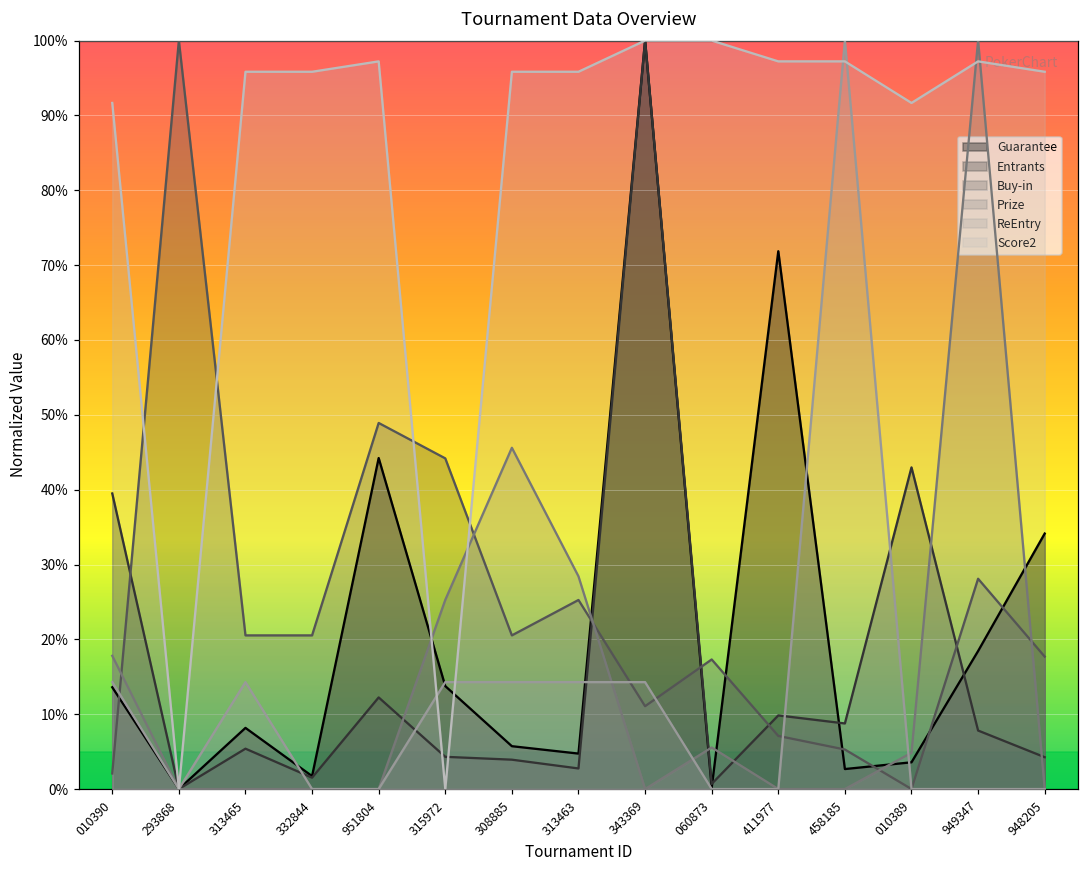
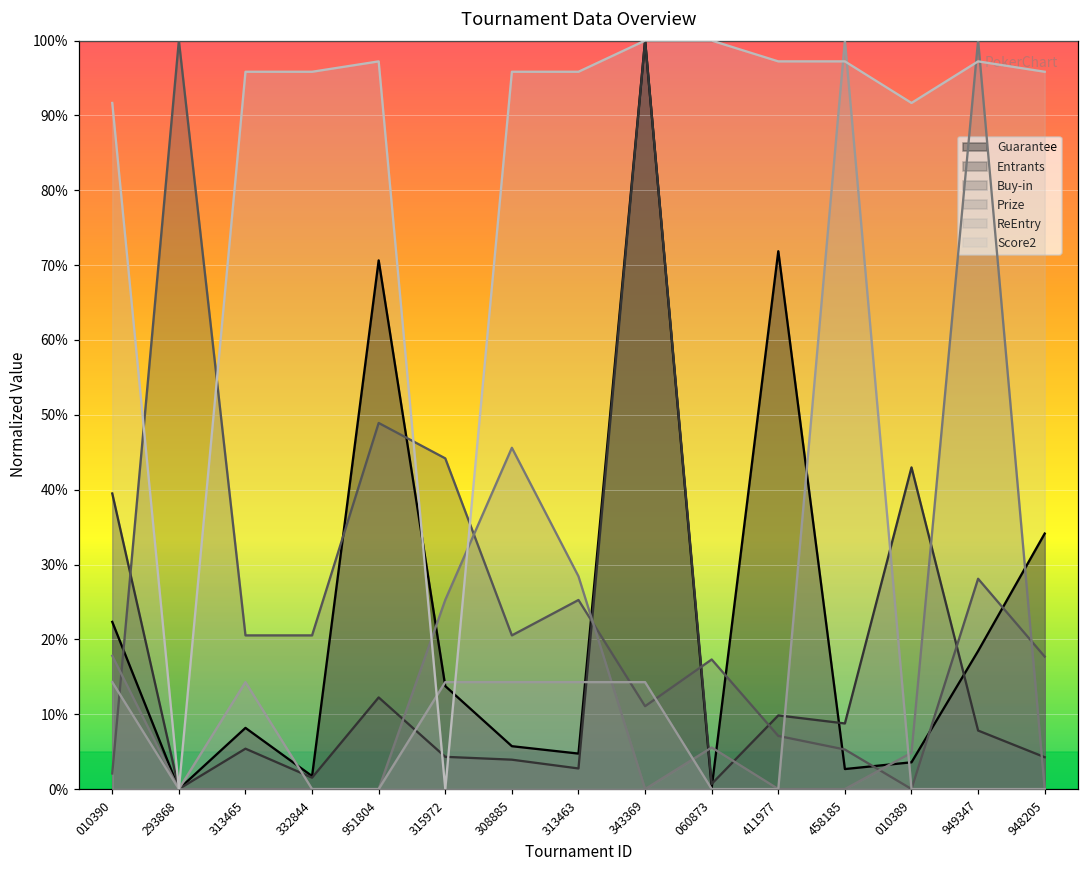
  {
    "Guarantee": {
-     "010390": "14%",
+     "010390": "22%",
      "313465": "8%",
-     "951804": "44%",
+     "951804": "71%",
      "315972": "14%",
      "308885": "6%",
      "411977": "72%",
      "949347": "18%",
      "948205": "34%"
    }
  }
